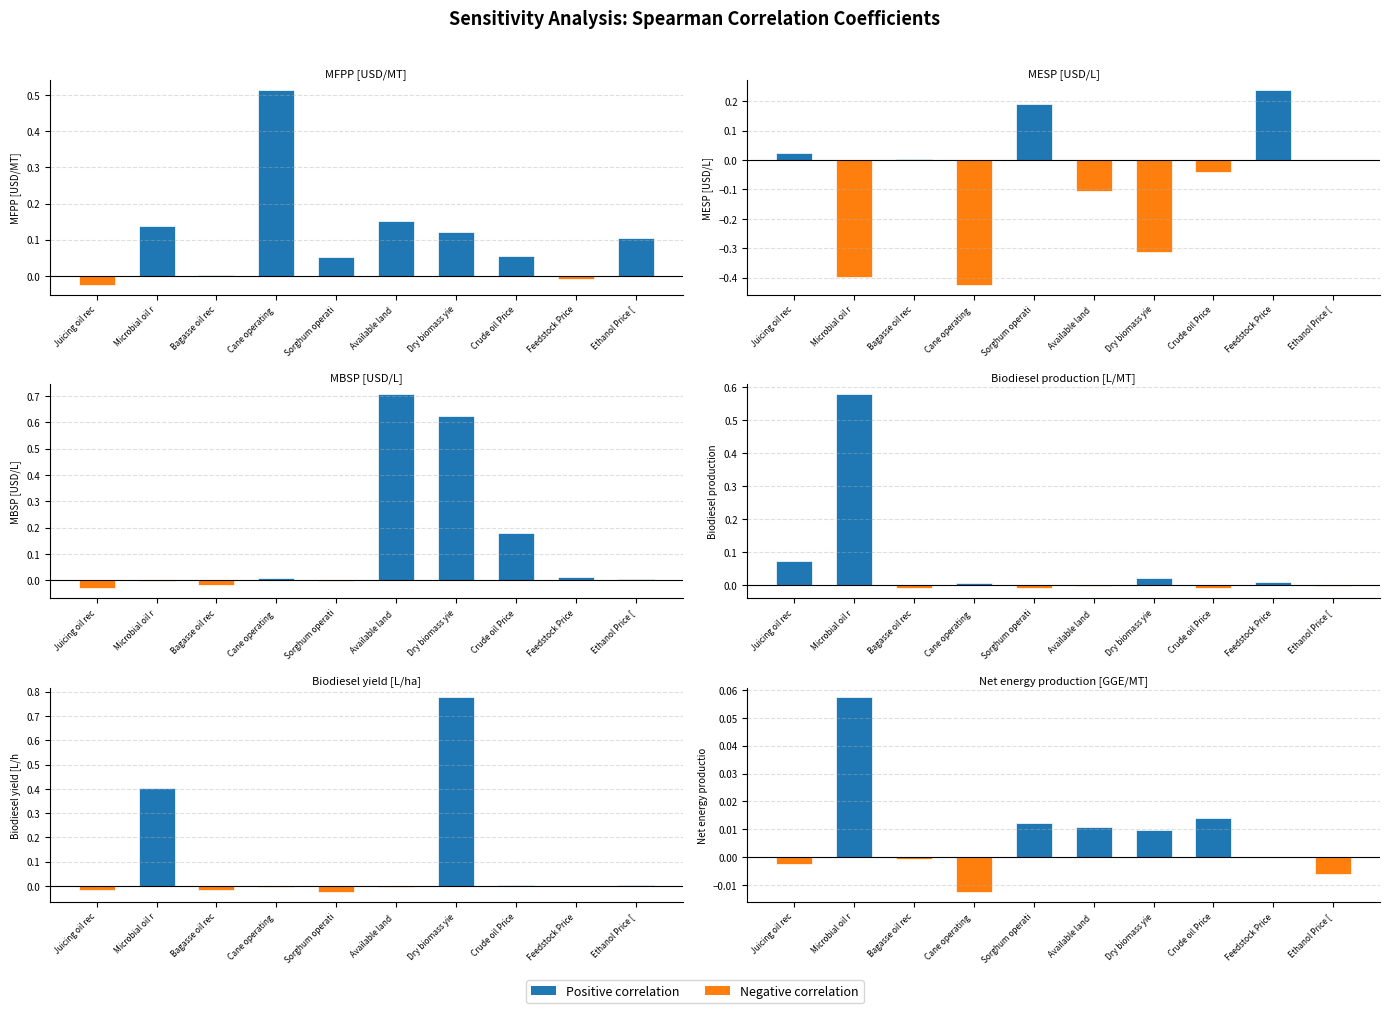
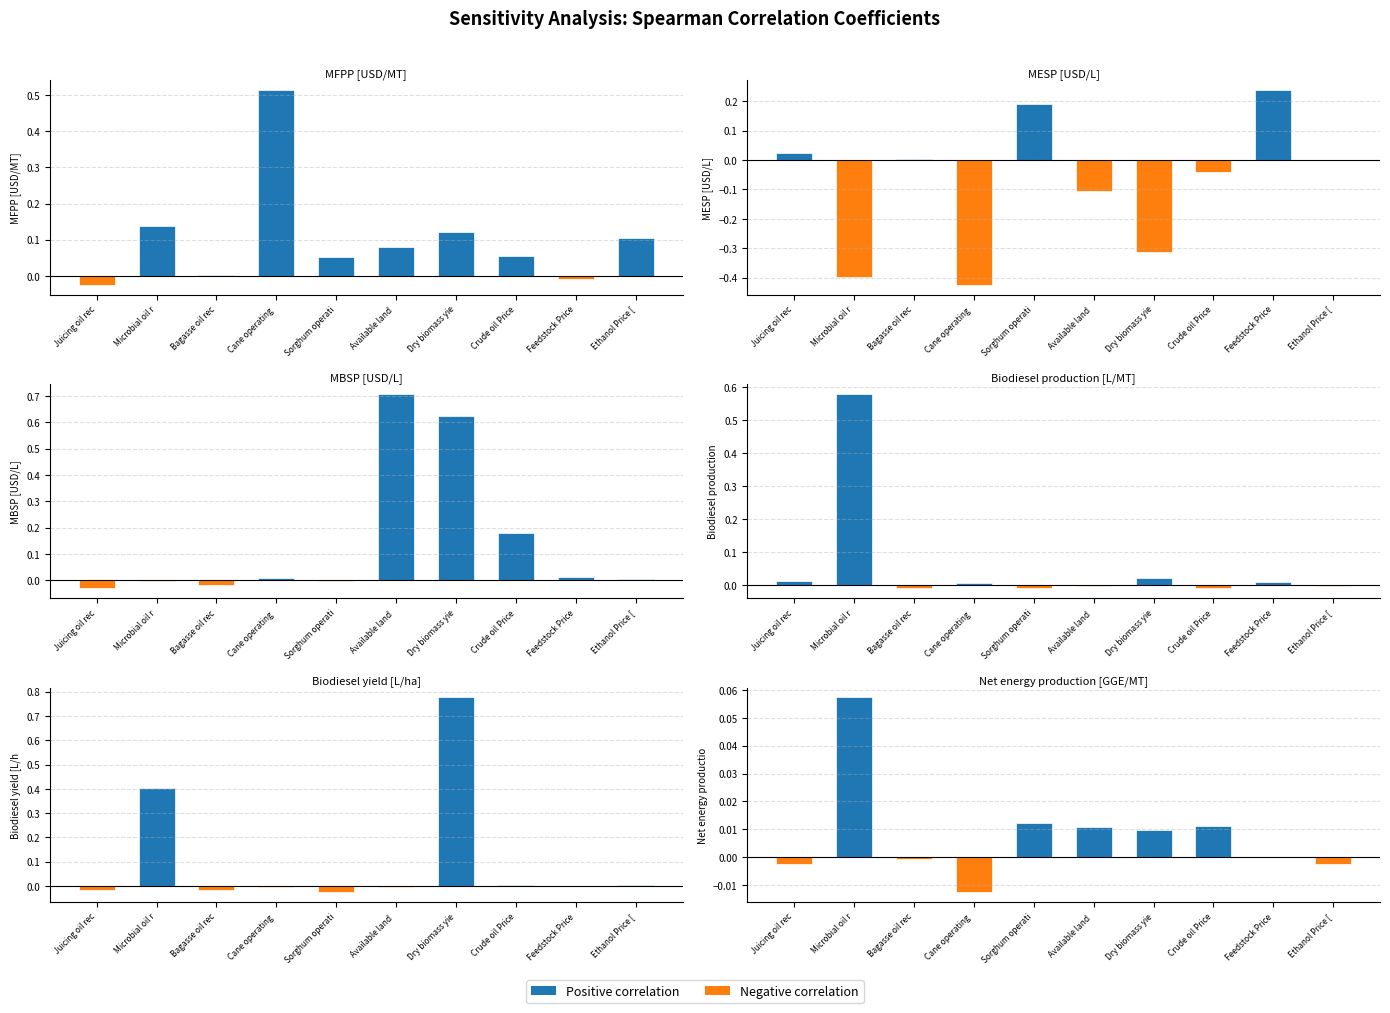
  {
    "MFPP [USD/MT]": {
      "Juicing oil rec": -0.02,
      "Microbial oil r": 0.14,
      "Cane operating": 0.51,
      "Sorghum operati": 0.05,
-     "Available land": 0.15,
+     "Available land": 0.08,
      "Dry biomass yie": 0.12,
      "Crude oil Price": 0.06,
      "Feedstock Price": -0.01,
      "Ethanol Price [": 0.10
    },
    "MESP [USD/L]": {
      "Juicing oil rec": 0.02,
      "Microbial oil r": -0.40,
      "Cane operating": -0.42,
      "Sorghum operati": 0.19,
      "Available land": -0.10,
      "Dry biomass yie": -0.31,
      "Crude oil Price": -0.04,
      "Feedstock Price": 0.24
    },
    "MBSP [USD/L]": {
      "Juicing oil rec": -0.03,
      "Bagasse oil rec": -0.02,
      "Available land": 0.71,
      "Dry biomass yie": 0.63,
      "Crude oil Price": 0.18,
      "Feedstock Price": 0.01
    },
    "Biodiesel production [L/MT]": {
-     "Juicing oil rec": 0.07,
+     "Juicing oil rec": 0.01,
      "Microbial oil r": 0.58,
      "Bagasse oil rec": -0.01,
      "Sorghum operati": -0.01,
      "Dry biomass yie": 0.02,
      "Crude oil Price": -0.01,
      "Feedstock Price": 0.01
    },
    "Biodiesel yield [L/ha]": {
      "Juicing oil rec": -0.01,
      "Microbial oil r": 0.40,
      "Bagasse oil rec": -0.02,
      "Sorghum operati": -0.03,
      "Dry biomass yie": 0.78
    },
    "Net energy production [GGE/MT]": {
      "Juicing oil rec": -0.002,
      "Microbial oil r": 0.057,
      "Cane operating": -0.012,
      "Sorghum operati": 0.012,
      "Available land": 0.011,
      "Dry biomass yie": 0.010,
-     "Crude oil Price": 0.014,
-     "Ethanol Price [": -0.006
+     "Crude oil Price": 0.011,
+     "Ethanol Price [": -0.002
    }
  }
